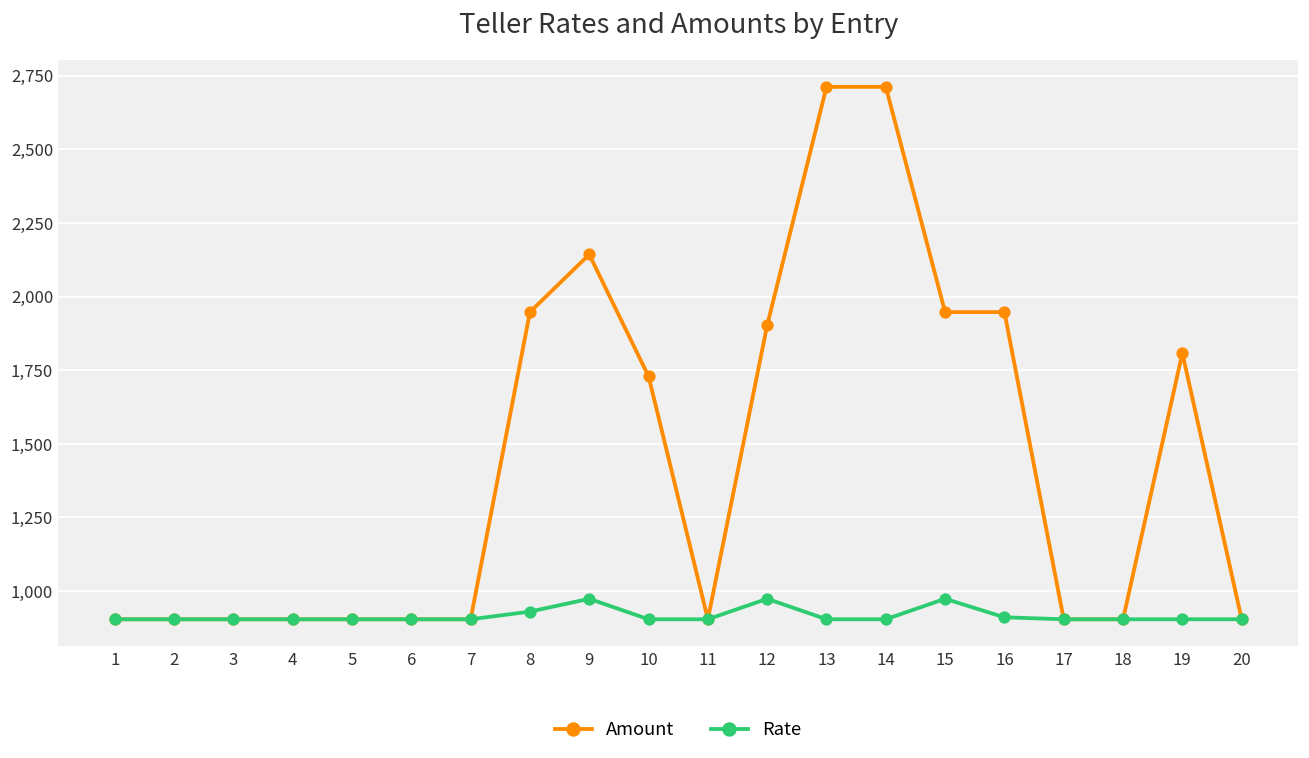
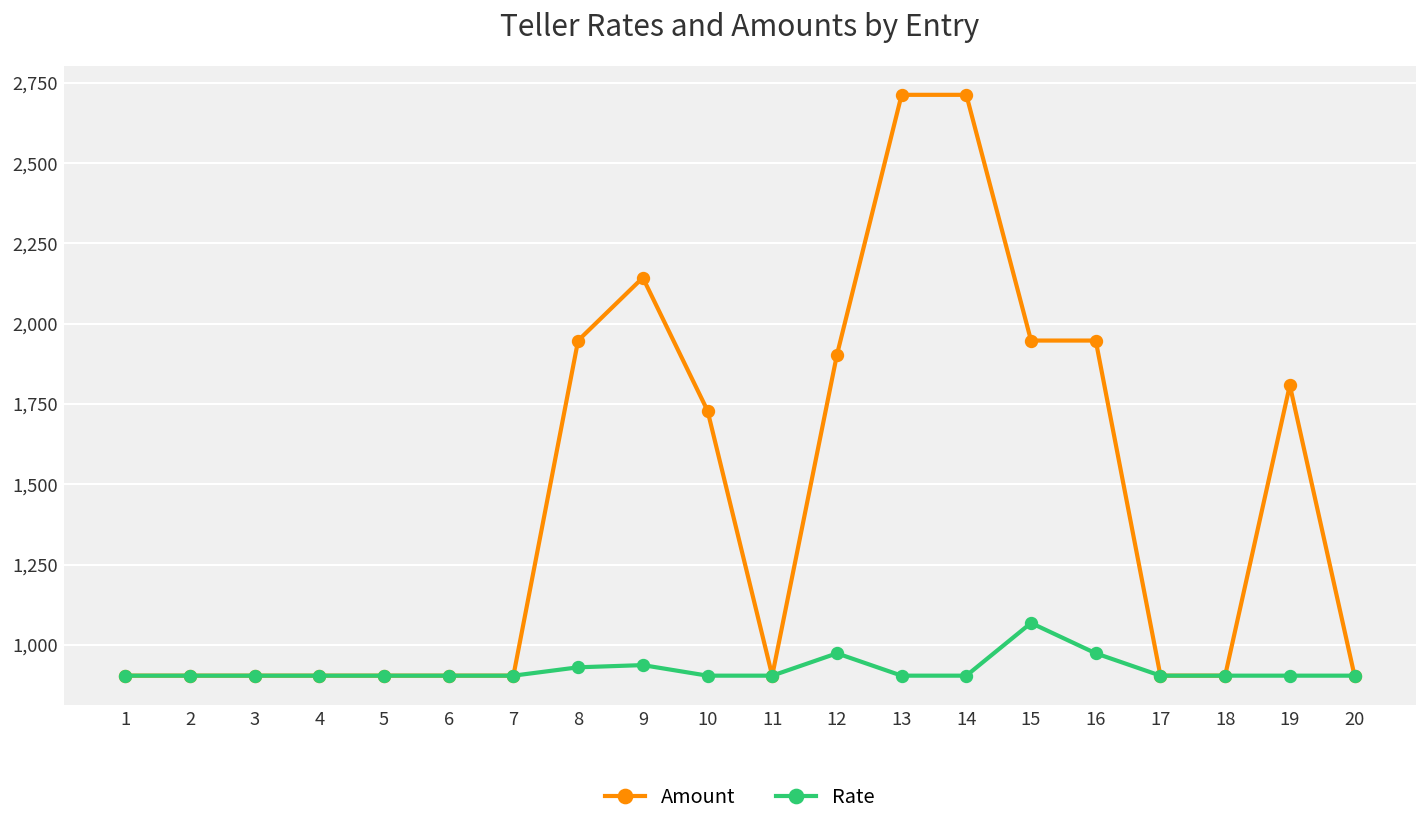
  {
    "Amount": {
      "8": "1,950",
      "9": "2,140",
      "10": "1,730",
      "12": "1,900",
      "13": "2,710",
      "14": "2,710",
      "15": "1,950",
      "16": "1,950",
      "19": "1,810"
    },
    "Rate": {
      "8": "930",
-     "9": "970",
+     "9": "940",
      "10": "900",
      "12": "970",
      "13": "900",
      "14": "900",
-     "15": "970",
-     "16": "910",
+     "15": "1,070",
+     "16": "970",
      "19": "900"
    }
  }
